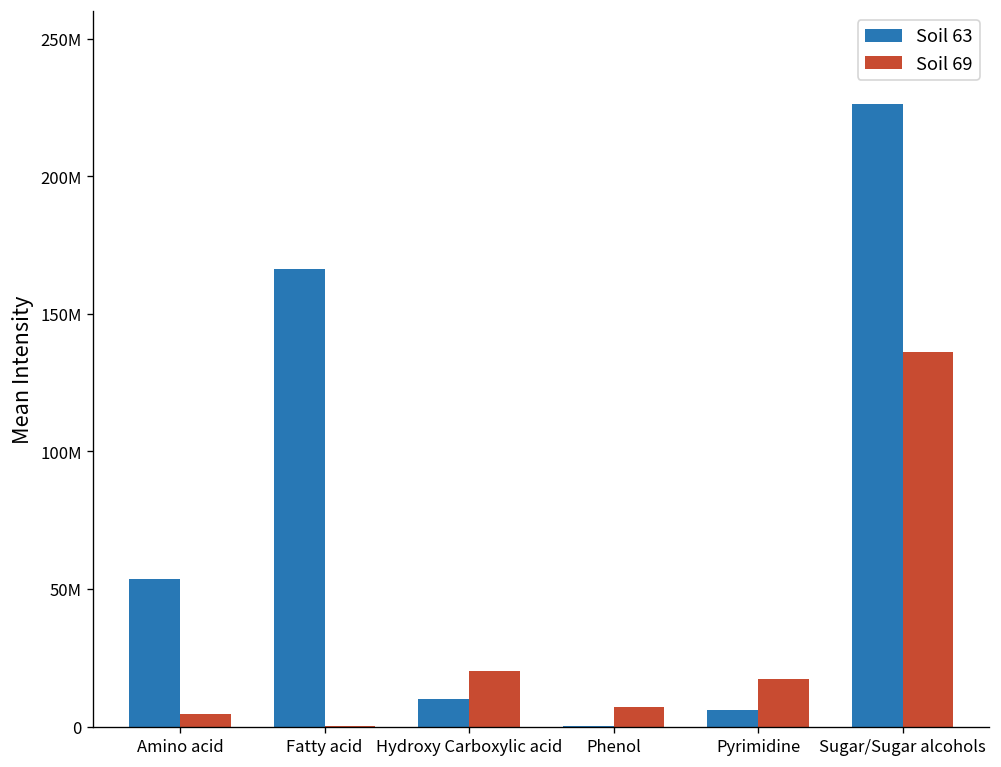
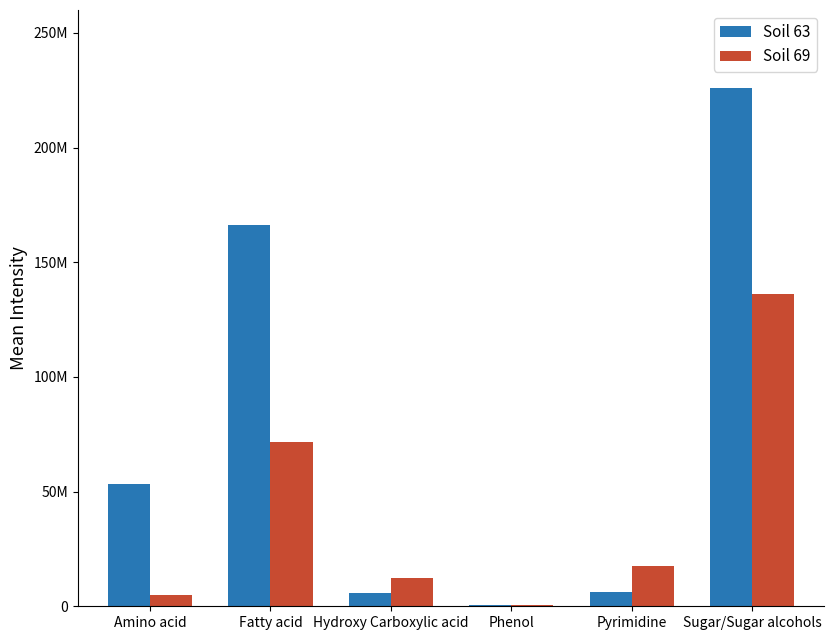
  {
    "Soil 63": {
      "Amino acid": 53000000,
      "Fatty acid": 166000000,
-     "Hydroxy Carboxylic acid": 10000000,
+     "Hydroxy Carboxylic acid": 6000000,
      "Pyrimidine": 6000000,
      "Sugar/Sugar alcohols": 226000000
    },
    "Soil 69": {
      "Amino acid": 5000000,
-     "Fatty acid": 0,
-     "Hydroxy Carboxylic acid": 20000000,
-     "Phenol": 7000000,
+     "Fatty acid": 72000000,
+     "Hydroxy Carboxylic acid": 12000000,
+     "Phenol": 1000000,
      "Pyrimidine": 17000000,
      "Sugar/Sugar alcohols": 136000000
    }
  }
